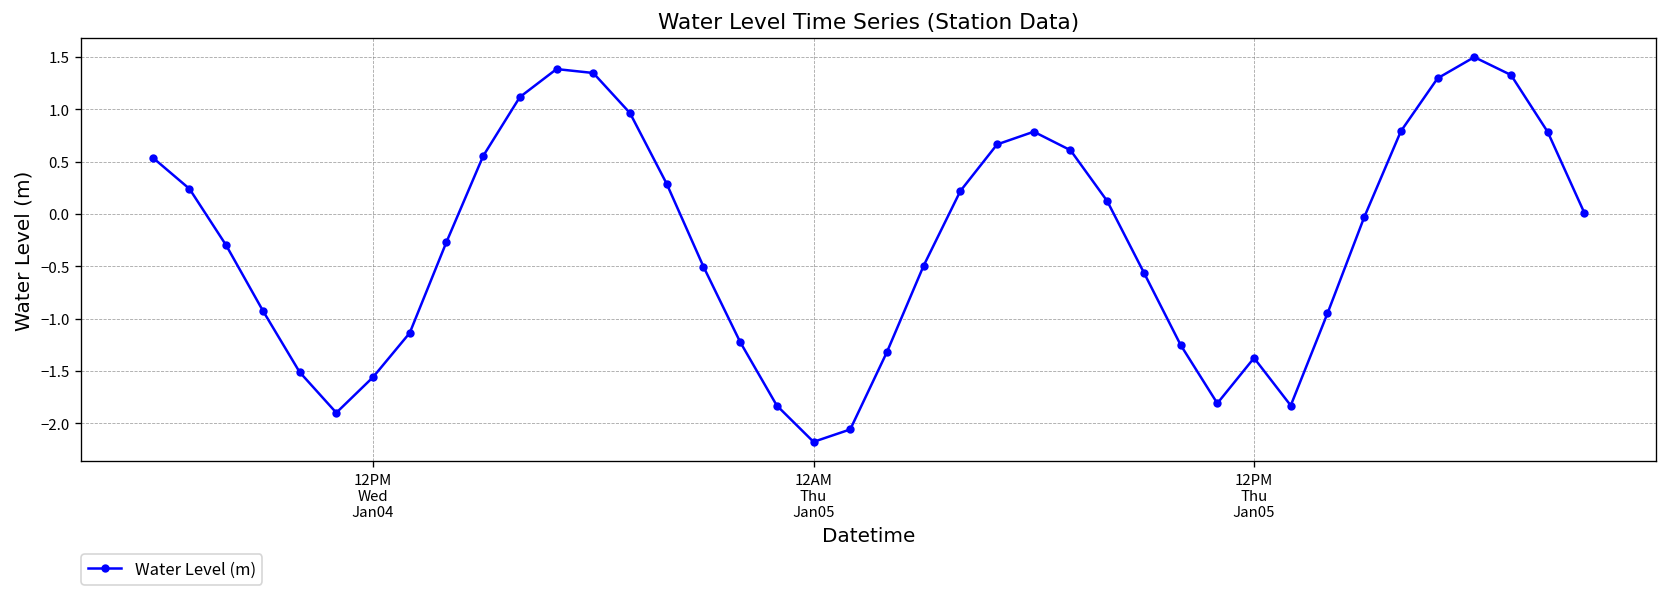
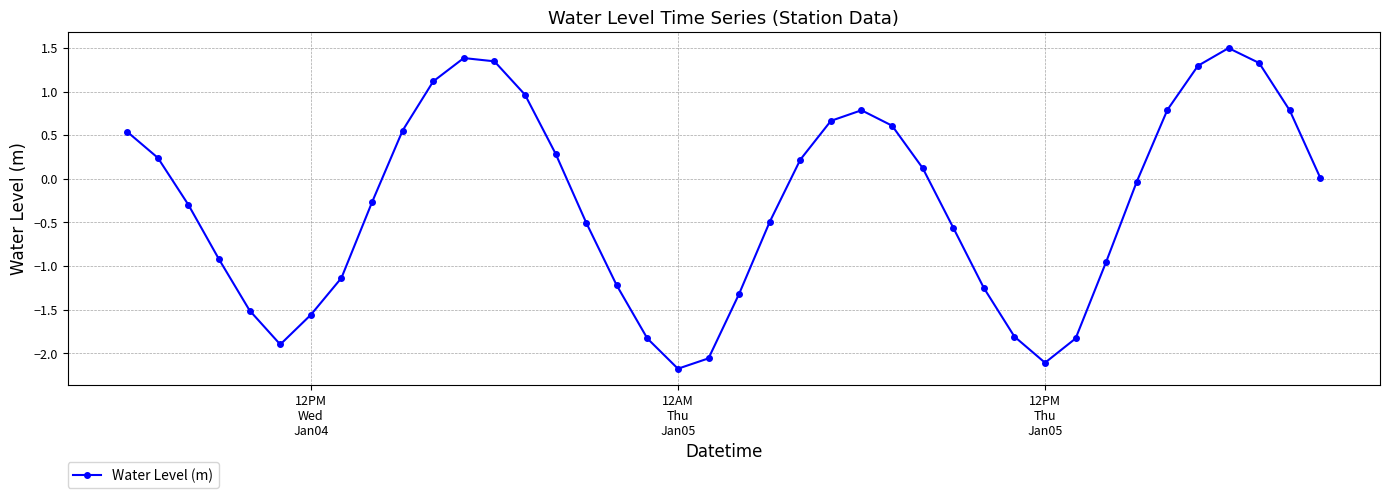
  {
    "12PM Wed Jan04": -1.6,
    "12AM Thu Jan05": -2.2,
-   "12PM Thu Jan05": -1.4
+   "12PM Thu Jan05": -2.1
  }
